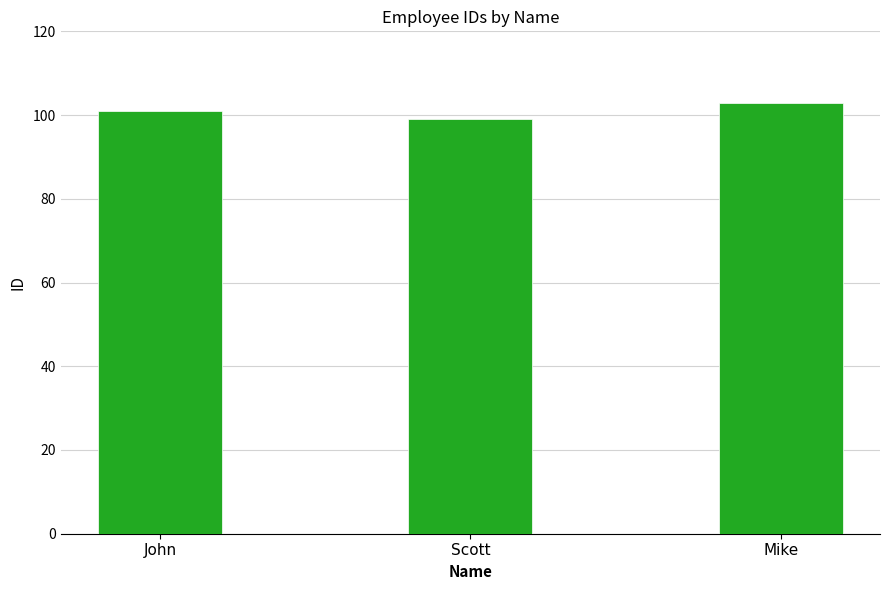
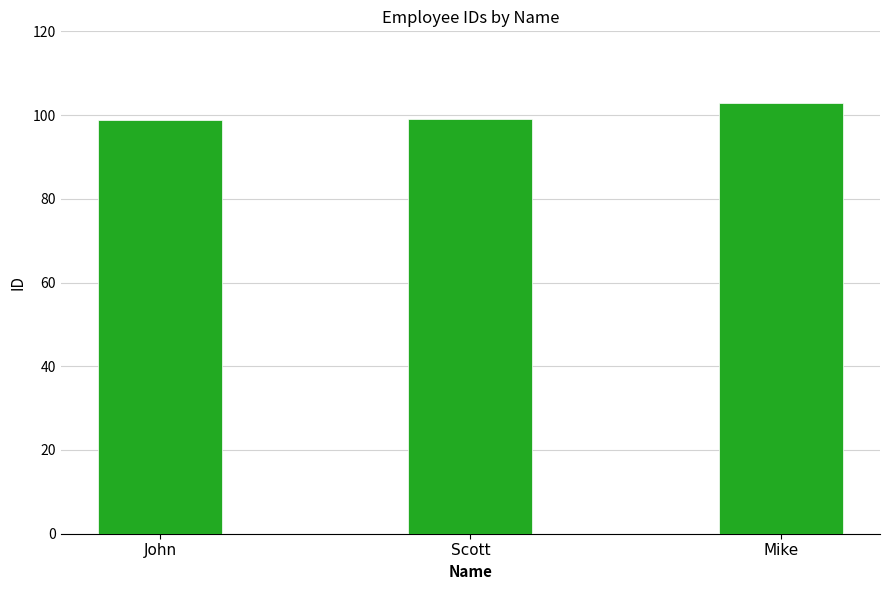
  {
-   "John": 101,
+   "John": 99,
    "Scott": 99,
    "Mike": 103
  }
